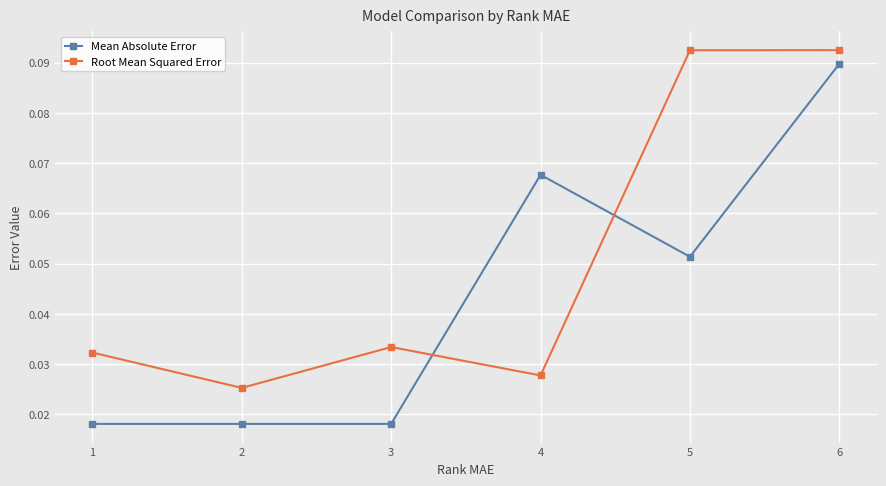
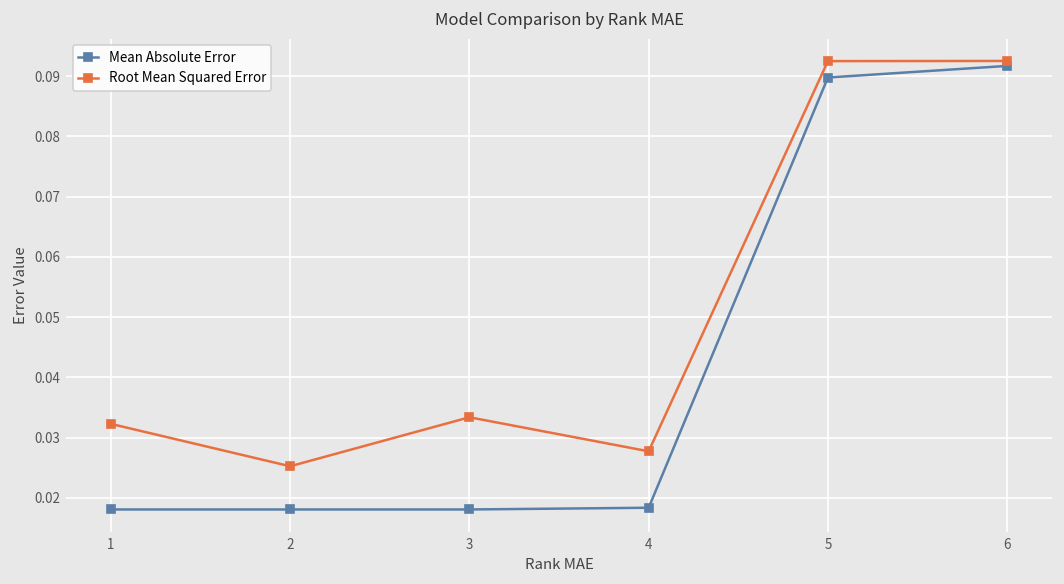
  {
    "Mean Absolute Error": {
      "1": 0.018,
      "2": 0.018,
      "3": 0.018,
-     "4": 0.068,
-     "5": 0.051,
-     "6": 0.090
+     "4": 0.018,
+     "5": 0.090,
+     "6": 0.092
    },
    "Root Mean Squared Error": {
      "1": 0.032,
      "2": 0.025,
      "3": 0.033,
      "4": 0.028,
      "5": 0.092,
      "6": 0.093
    }
  }
